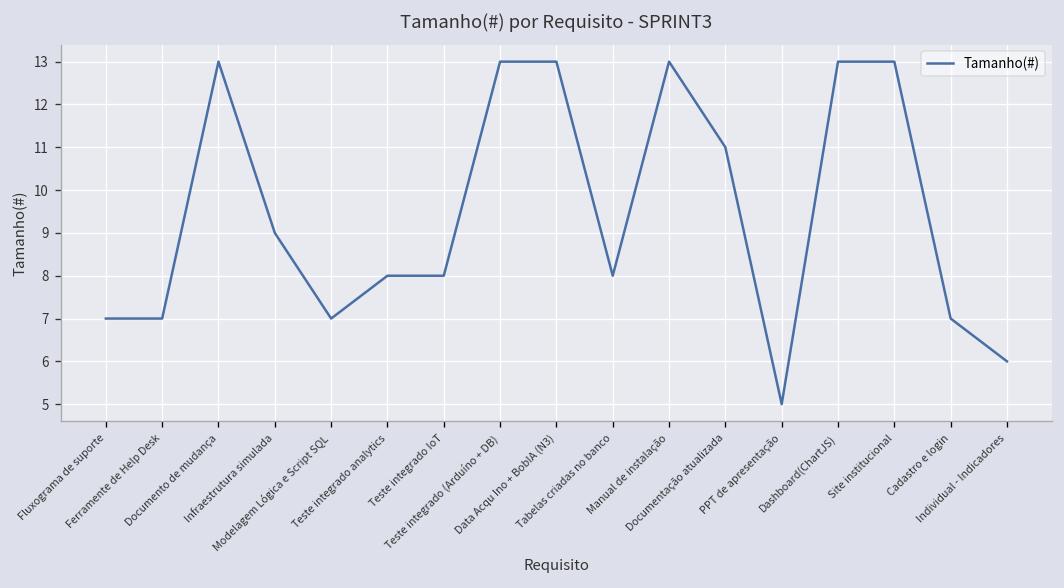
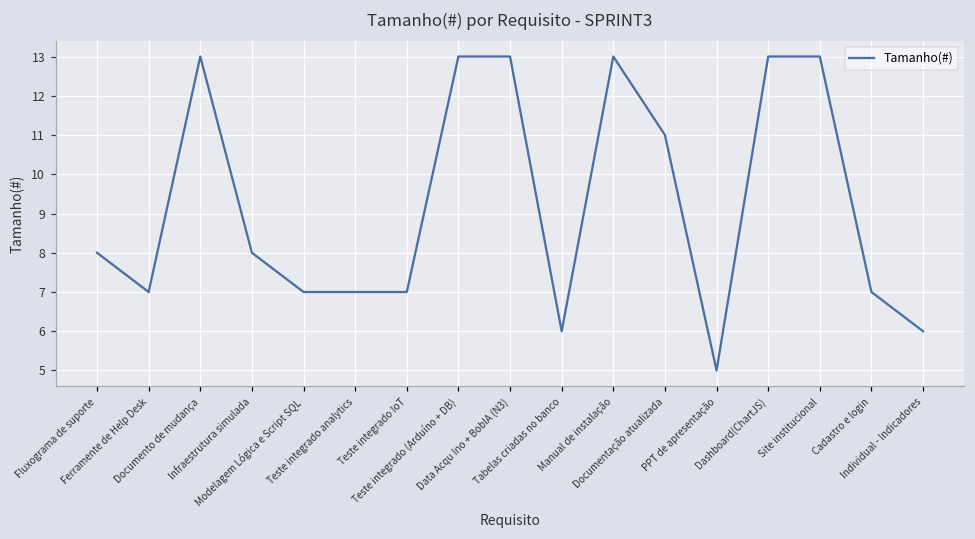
  {
-   "Fluxograma de suporte": 7,
+   "Fluxograma de suporte": 8,
    "Ferramente de Help Desk": 7,
    "Documento de mudança": 13,
-   "Infraestrutura simulada": 9,
+   "Infraestrutura simulada": 8,
    "Modelagem Lógica e Script SQL": 7,
-   "Teste integrado analytics": 8,
-   "Teste integrado IoT": 8,
+   "Teste integrado analytics": 7,
+   "Teste integrado IoT": 7,
    "Teste integrado (Arduíno + DB)": 13,
    "Data Acqu Ino + BobIA (N3)": 13,
-   "Tabelas criadas no banco": 8,
+   "Tabelas criadas no banco": 6,
    "Manual de instalação": 13,
    "Documentação atualizada": 11,
    "PPT de apresentação": 5,
    "Dashboard(ChartJS)": 13,
    "Site institucional": 13,
    "Cadastro e login": 7,
    "Individual - Indicadores": 6
  }
